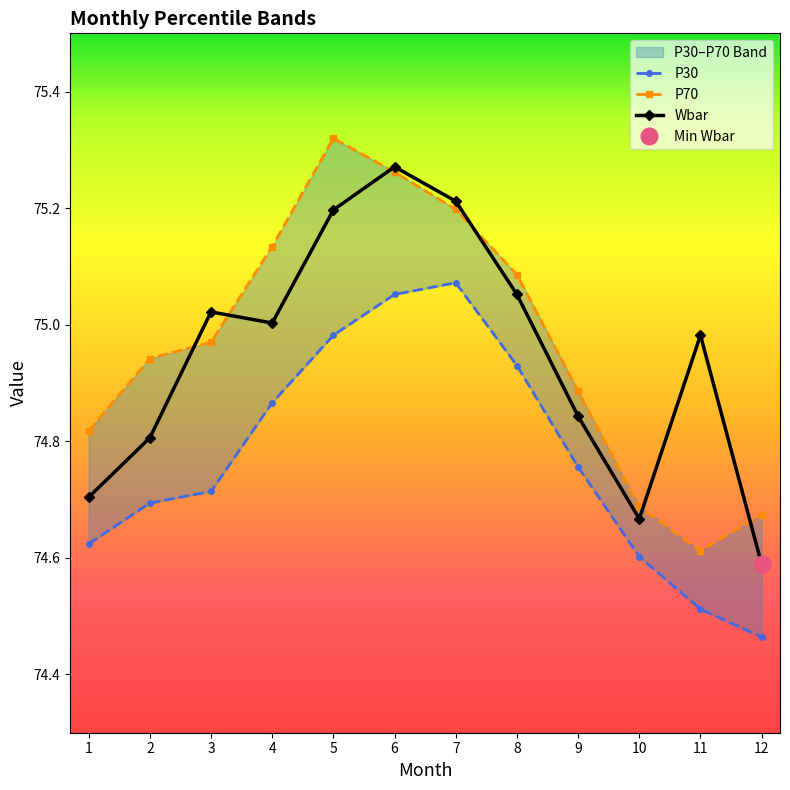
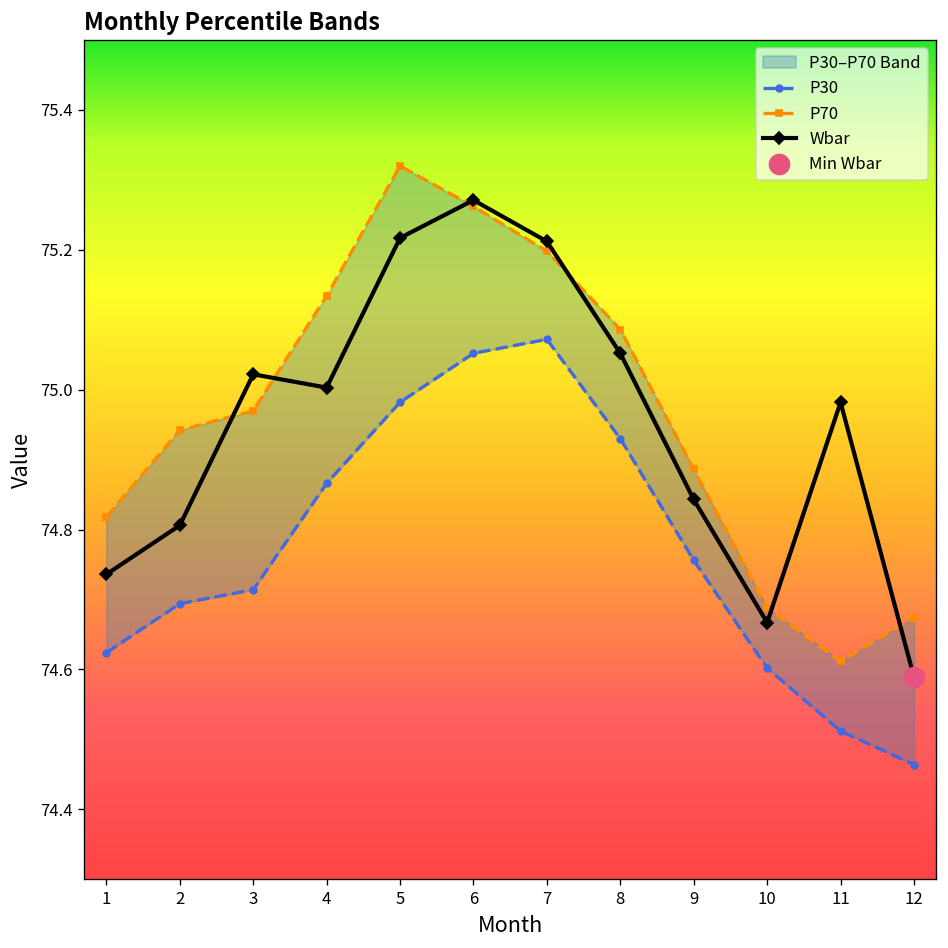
  {
    "Wbar": {
-     "1": 74.70,
+     "1": 74.74,
      "2": 74.81,
      "3": 75.02,
      "4": 75.00,
-     "5": 75.20,
+     "5": 75.22,
      "6": 75.27,
      "7": 75.21,
      "8": 75.05,
      "9": 74.84,
      "10": 74.67,
      "11": 74.98
    }
  }
